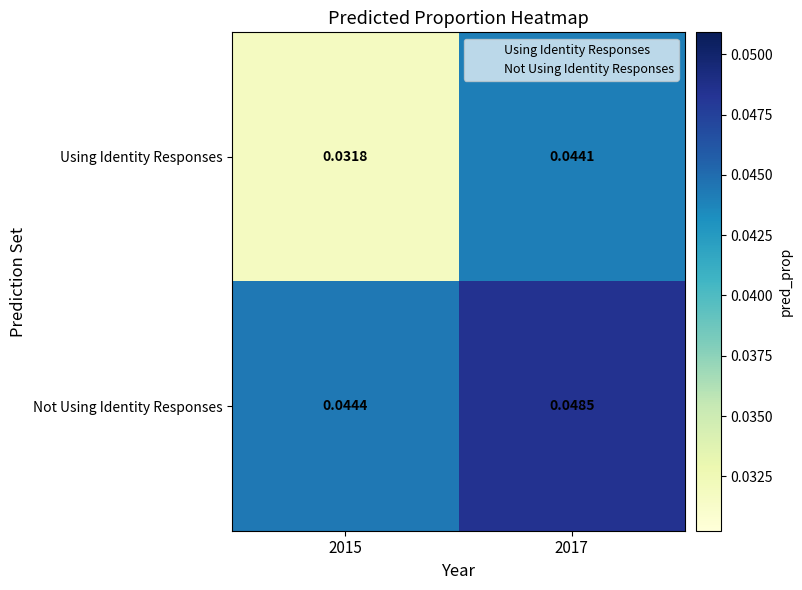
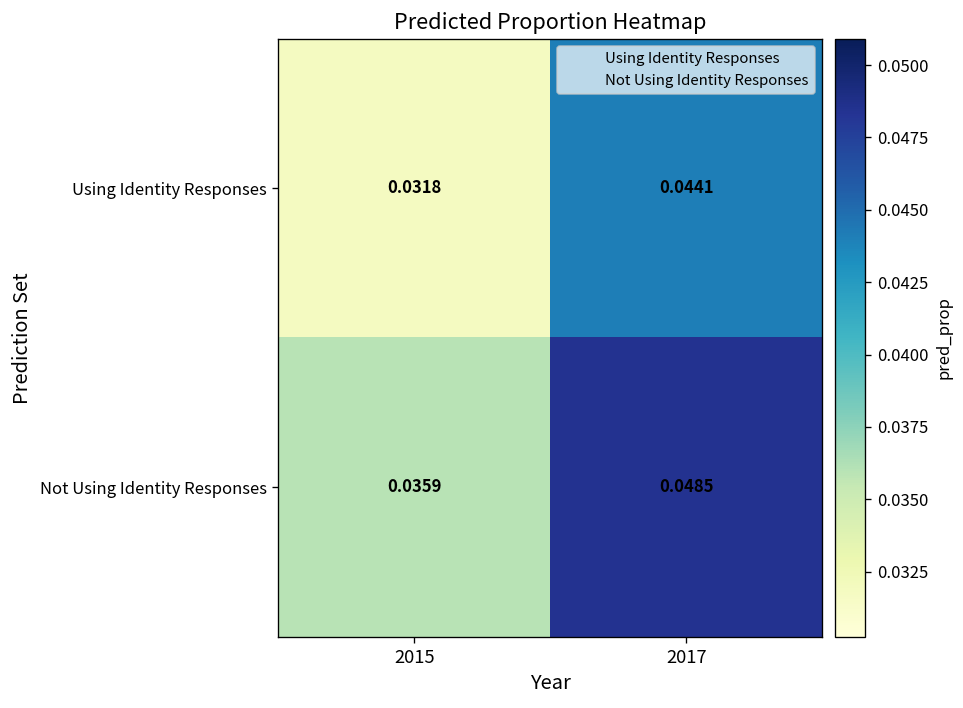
  {
    "Using Identity Responses": {
      "2015": 0.0318,
      "2017": 0.0441
    },
    "Not Using Identity Responses": {
-     "2015": 0.0444,
+     "2015": 0.0359,
      "2017": 0.0485
    }
  }
